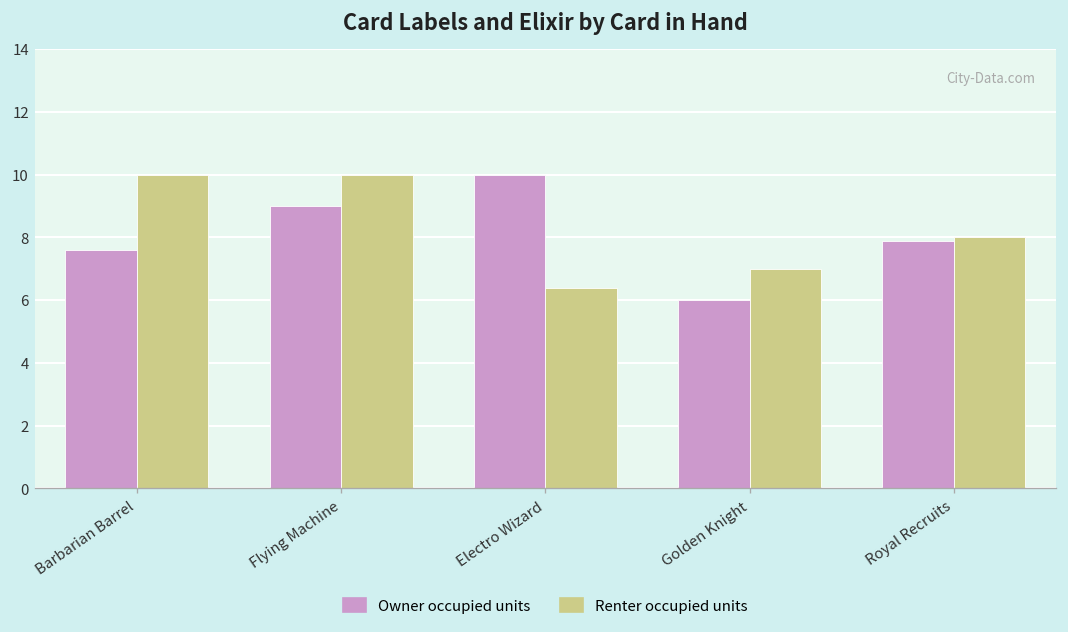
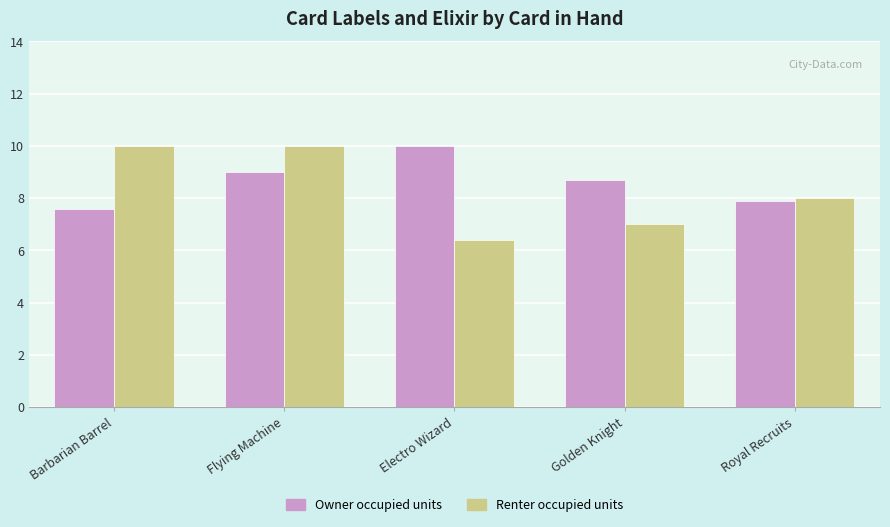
  {
    "Owner occupied units": {
      "Barbarian Barrel": 7.6,
      "Flying Machine": 9.0,
      "Electro Wizard": 10.0,
-     "Golden Knight": 6.0,
+     "Golden Knight": 8.7,
      "Royal Recruits": 7.9
    },
    "Renter occupied units": {
      "Barbarian Barrel": 10.0,
      "Flying Machine": 10.0,
      "Electro Wizard": 6.4,
      "Golden Knight": 7.0,
      "Royal Recruits": 8.0
    }
  }
